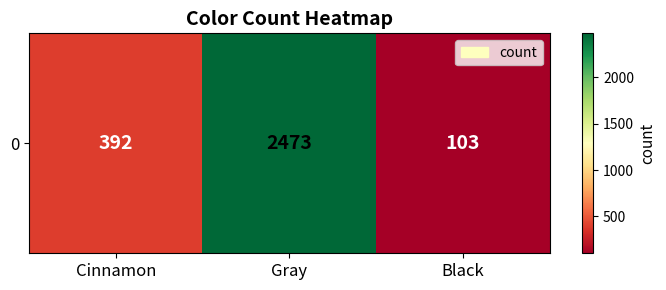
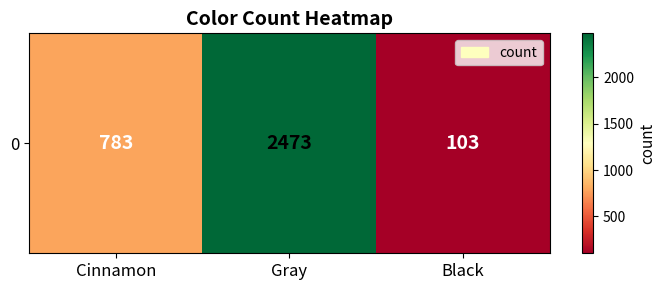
  {
    "0": {
-     "Cinnamon": 392,
+     "Cinnamon": 783,
      "Gray": 2473,
      "Black": 103
    }
  }
